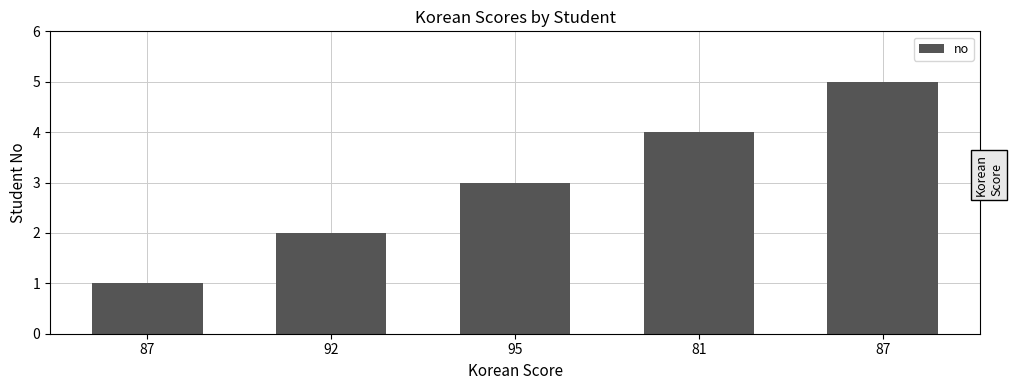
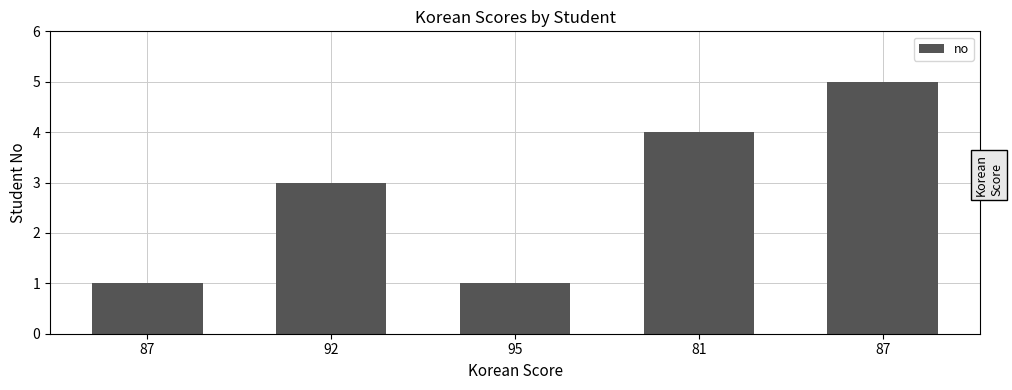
  {
-   "92": 2,
-   "95": 3,
+   "92": 3,
+   "95": 1,
    "81": 4
  }
